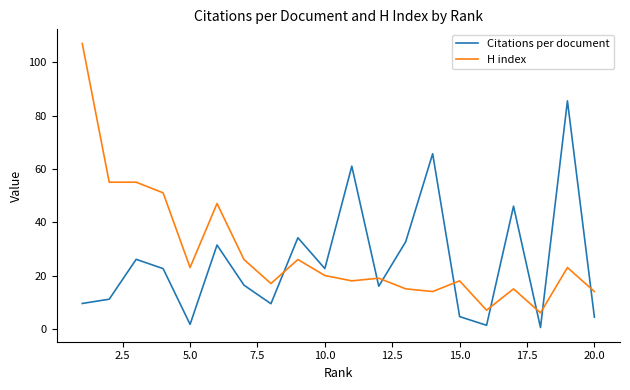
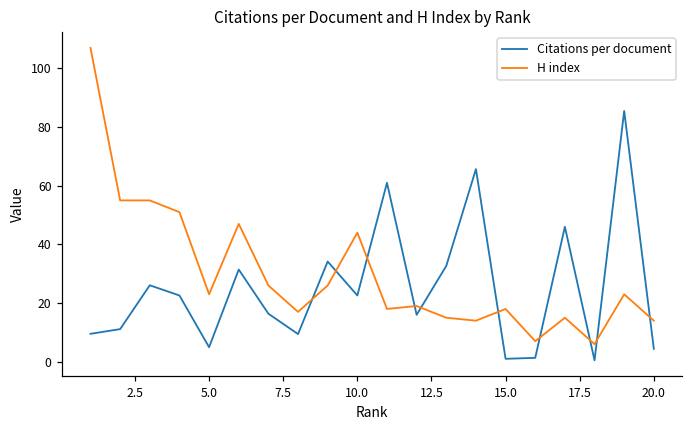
  {
    "Citations per document": {
-     "5.0": 2,
+     "5.0": 5,
      "10.0": 23,
-     "15.0": 5,
+     "15.0": 1,
      "20.0": 4
    },
    "H index": {
      "5.0": 23,
-     "10.0": 20,
+     "10.0": 44,
      "15.0": 18,
      "20.0": 14
    }
  }
